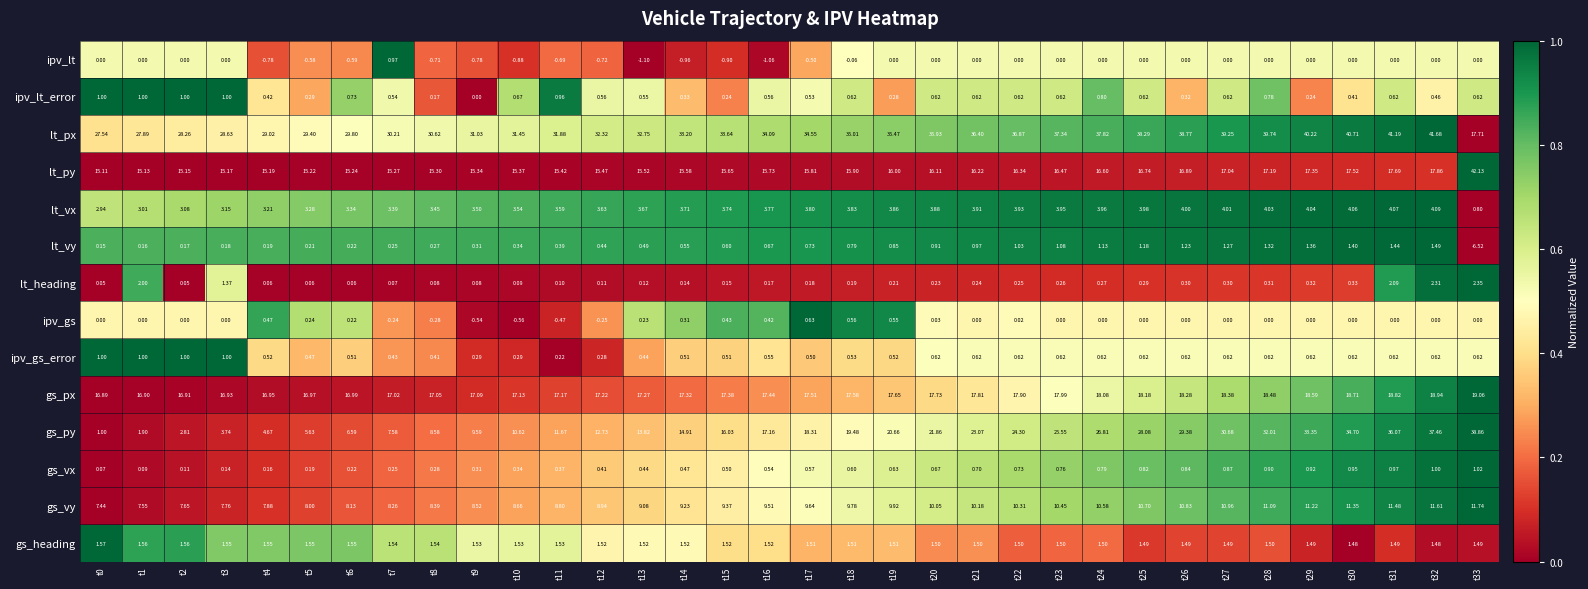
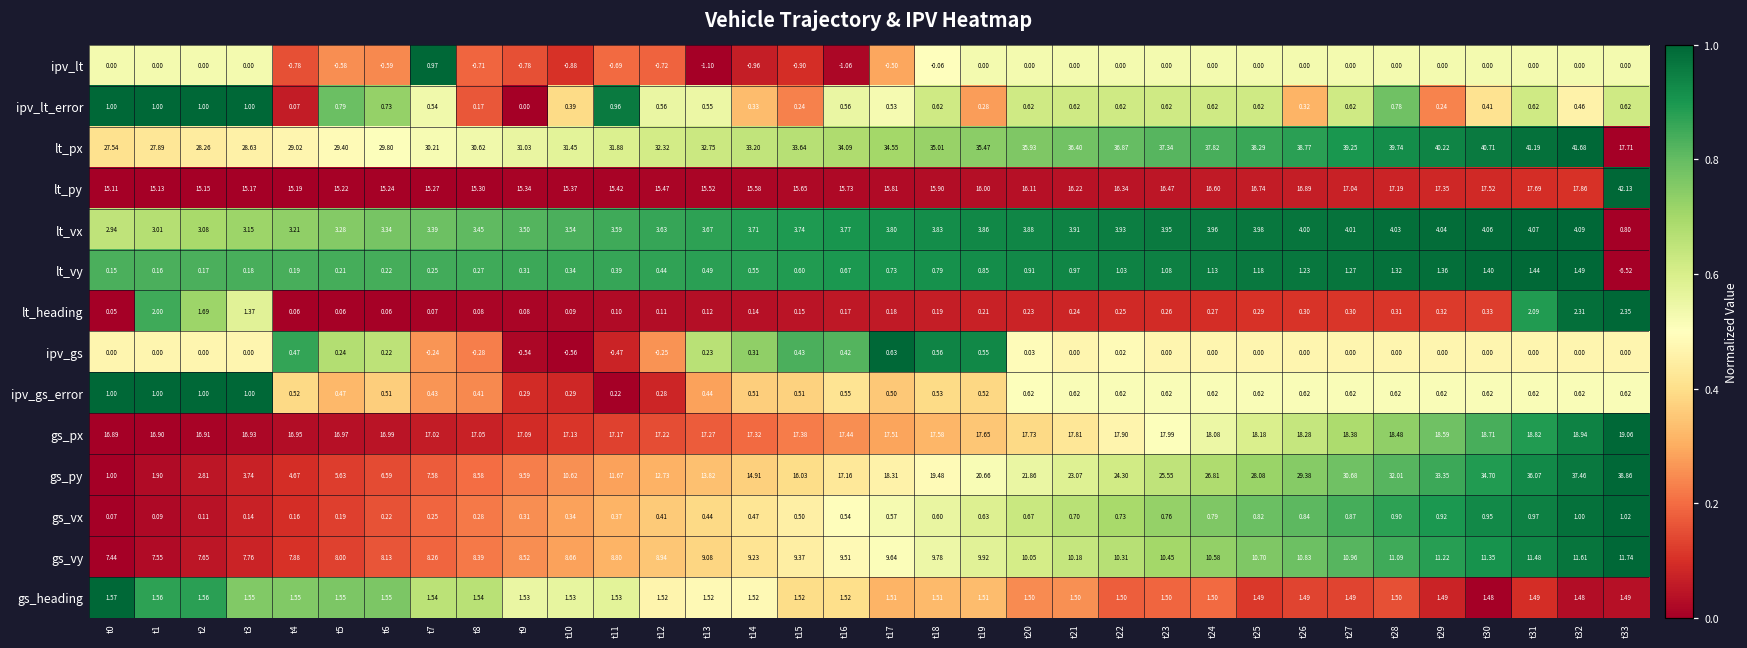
  {
    "ipv_lt_error": {
      "t0": 1.00,
      "t1": 1.00,
      "t2": 1.00,
      "t3": 1.00,
-     "t4": 0.42,
-     "t5": 0.29,
+     "t4": 0.07,
+     "t5": 0.79,
      "t6": 0.73,
      "t7": 0.54,
      "t8": 0.17,
      "t9": 0.00,
-     "t10": 0.67,
+     "t10": 0.39,
      "t11": 0.96,
      "t12": 0.56,
      "t13": 0.55,
      "t14": 0.33,
      "t15": 0.24,
      "t16": 0.56,
      "t17": 0.53,
      "t18": 0.62,
      "t19": 0.28,
      "t20": 0.62,
      "t21": 0.62,
      "t22": 0.62,
      "t23": 0.62,
-     "t24": 0.80,
+     "t24": 0.62,
      "t25": 0.62,
      "t26": 0.32,
      "t27": 0.62,
      "t28": 0.78,
      "t29": 0.24,
      "t30": 0.41,
      "t31": 0.62,
      "t32": 0.46,
      "t33": 0.62
    },
    "lt_heading": {
      "t0": 0.05,
      "t1": 2.00,
-     "t2": 0.05,
+     "t2": 1.69,
      "t3": 1.37,
      "t4": 0.06,
      "t5": 0.06,
      "t6": 0.06,
      "t7": 0.07,
      "t8": 0.08,
      "t9": 0.08,
      "t10": 0.09,
      "t11": 0.10,
      "t12": 0.11,
      "t13": 0.12,
      "t14": 0.14,
      "t15": 0.15,
      "t16": 0.17,
      "t17": 0.18,
      "t18": 0.19,
      "t19": 0.21,
      "t20": 0.23,
      "t21": 0.24,
      "t22": 0.25,
      "t23": 0.26,
      "t24": 0.27,
      "t25": 0.29,
      "t26": 0.30,
      "t27": 0.30,
      "t28": 0.31,
      "t29": 0.32,
      "t30": 0.33,
      "t31": 2.09,
      "t32": 2.31,
      "t33": 2.35
    }
  }
